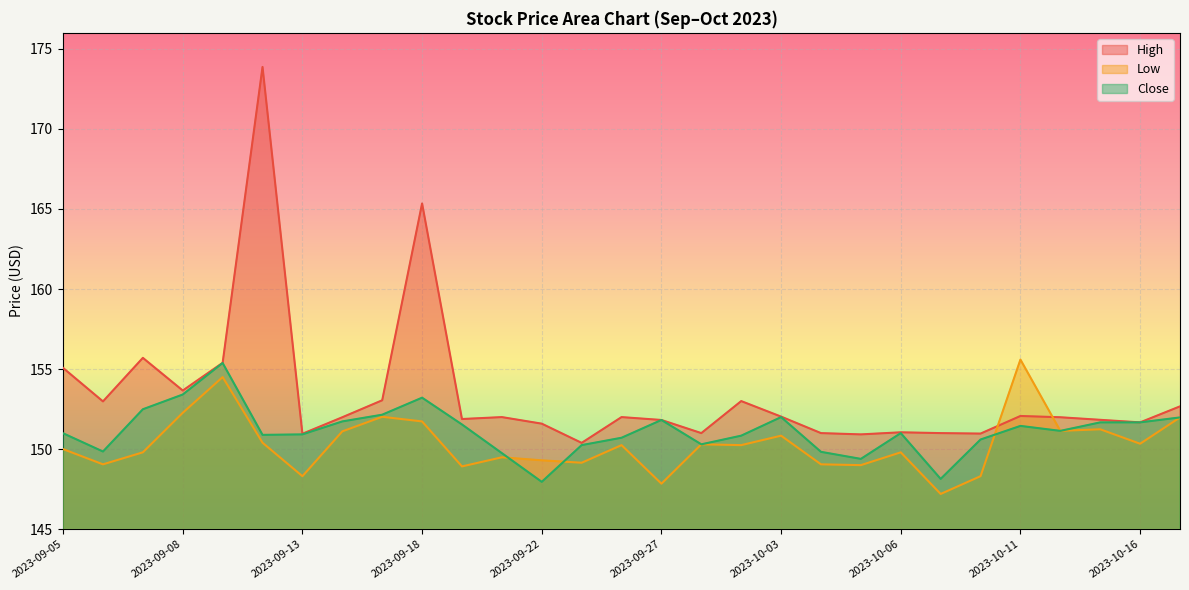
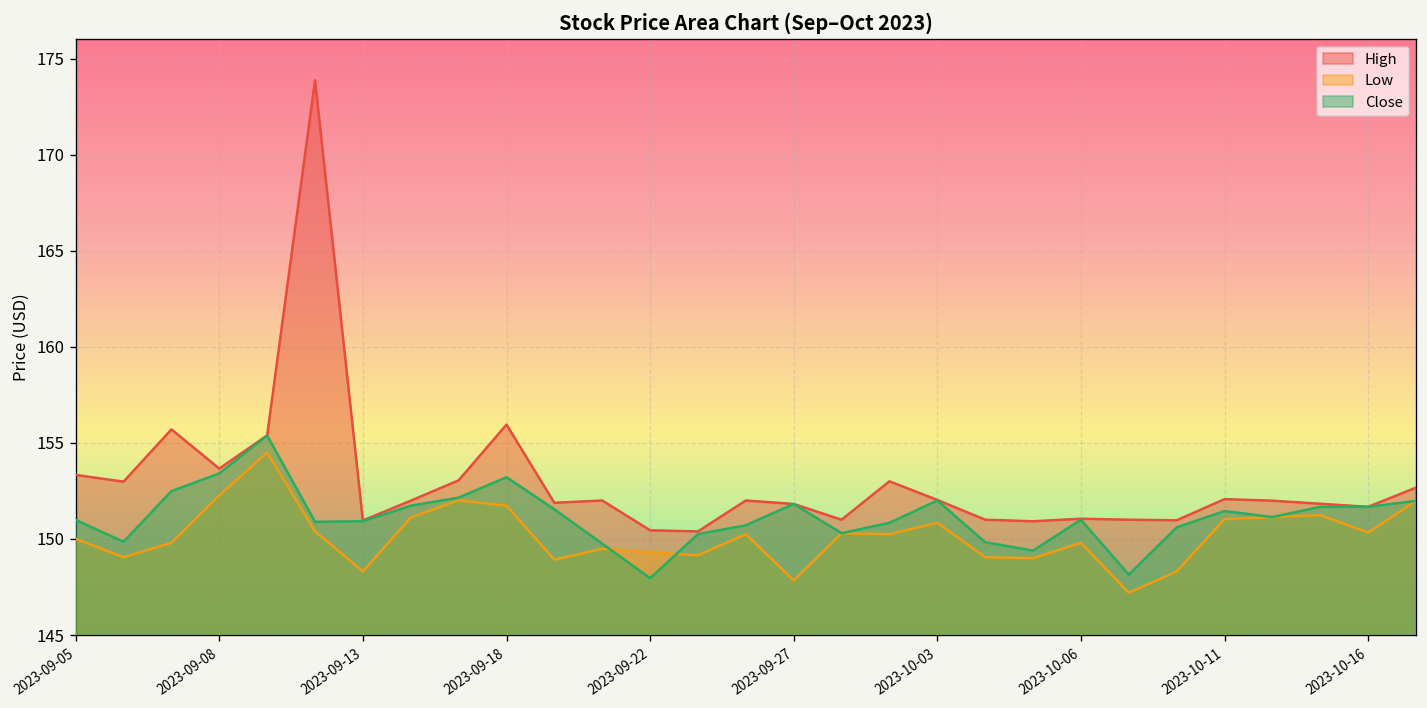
  {
    "High": {
-     "2023-09-05": 155.1,
+     "2023-09-05": 153.3,
      "2023-09-08": 153.7,
-     "2023-09-18": 165.3,
-     "2023-09-22": 151.6,
+     "2023-09-18": 155.9,
+     "2023-09-22": 150.4,
      "2023-10-11": 152.1
    },
    "Low": {
      "2023-09-05": 150.0,
      "2023-09-08": 152.3,
      "2023-09-13": 148.3,
      "2023-09-18": 151.7,
      "2023-09-22": 149.3,
      "2023-09-27": 147.8,
      "2023-10-03": 150.8,
      "2023-10-06": 149.8,
-     "2023-10-11": 155.6,
+     "2023-10-11": 151.0,
      "2023-10-16": 150.3
    },
    "Close": {
      "2023-09-05": 151.0,
      "2023-09-08": 153.4,
      "2023-09-18": 153.2,
      "2023-09-22": 148.0,
      "2023-10-11": 151.4
    }
  }
